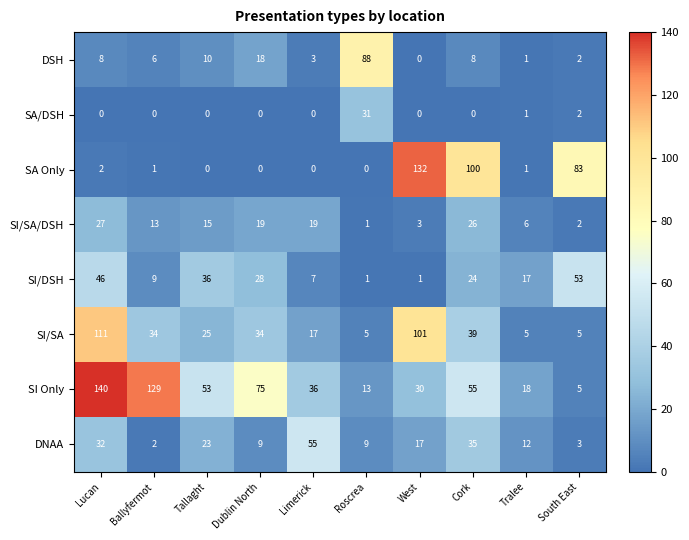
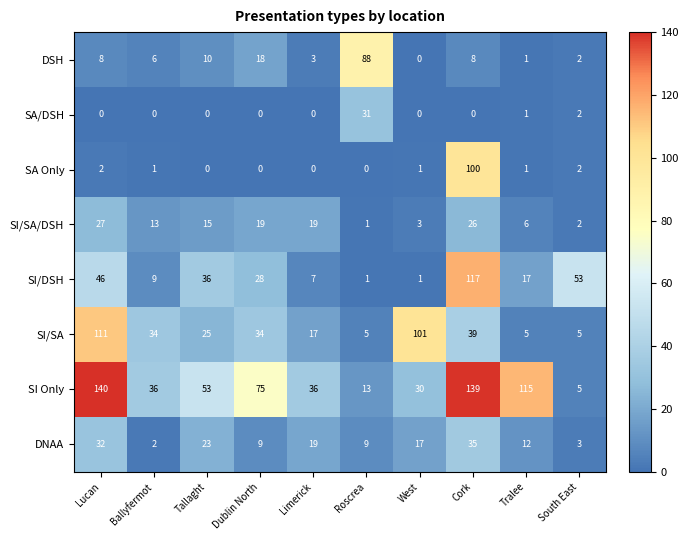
  {
    "DSH": {
      "Lucan": 8,
      "Ballyfermot": 6,
      "Tallaght": 10,
      "Dublin North": 18,
      "Limerick": 3,
      "Roscrea": 88,
      "West": 0,
      "Cork": 8,
      "Tralee": 1,
      "South East": 2
    },
    "SA/DSH": {
      "Lucan": 0,
      "Ballyfermot": 0,
      "Tallaght": 0,
      "Dublin North": 0,
      "Limerick": 0,
      "Roscrea": 31,
      "West": 0,
      "Cork": 0,
      "Tralee": 1,
      "South East": 2
    },
    "SA Only": {
      "Lucan": 2,
      "Ballyfermot": 1,
      "Tallaght": 0,
      "Dublin North": 0,
      "Limerick": 0,
      "Roscrea": 0,
-     "West": 132,
+     "West": 1,
      "Cork": 100,
      "Tralee": 1,
-     "South East": 83
+     "South East": 2
    },
    "SI/SA/DSH": {
      "Lucan": 27,
      "Ballyfermot": 13,
      "Tallaght": 15,
      "Dublin North": 19,
      "Limerick": 19,
      "Roscrea": 1,
      "West": 3,
      "Cork": 26,
      "Tralee": 6,
      "South East": 2
    },
    "SI/DSH": {
      "Lucan": 46,
      "Ballyfermot": 9,
      "Tallaght": 36,
      "Dublin North": 28,
      "Limerick": 7,
      "Roscrea": 1,
      "West": 1,
-     "Cork": 24,
+     "Cork": 117,
      "Tralee": 17,
      "South East": 53
    },
    "SI/SA": {
      "Lucan": 111,
      "Ballyfermot": 34,
      "Tallaght": 25,
      "Dublin North": 34,
      "Limerick": 17,
      "Roscrea": 5,
      "West": 101,
      "Cork": 39,
      "Tralee": 5,
      "South East": 5
    },
    "SI Only": {
      "Lucan": 140,
-     "Ballyfermot": 129,
+     "Ballyfermot": 36,
      "Tallaght": 53,
      "Dublin North": 75,
      "Limerick": 36,
      "Roscrea": 13,
      "West": 30,
-     "Cork": 55,
-     "Tralee": 18,
+     "Cork": 139,
+     "Tralee": 115,
      "South East": 5
    },
    "DNAA": {
      "Lucan": 32,
      "Ballyfermot": 2,
      "Tallaght": 23,
      "Dublin North": 9,
-     "Limerick": 55,
+     "Limerick": 19,
      "Roscrea": 9,
      "West": 17,
      "Cork": 35,
      "Tralee": 12,
      "South East": 3
    }
  }
